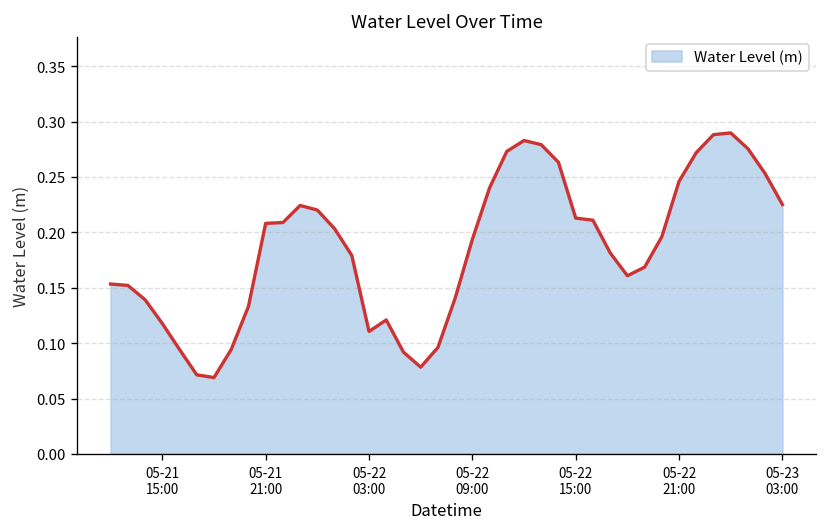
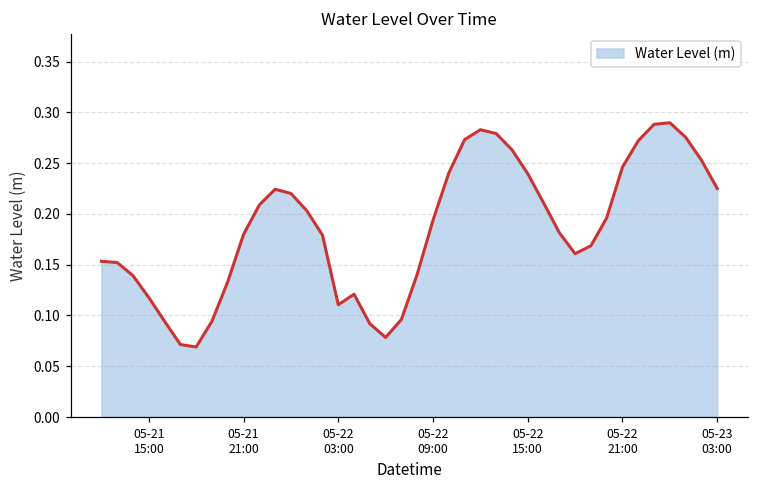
  {
    "05-21 15:00": 0.12,
-   "05-21 21:00": 0.21,
+   "05-21 21:00": 0.18,
    "05-22 03:00": 0.11,
    "05-22 09:00": 0.19,
-   "05-22 15:00": 0.21,
+   "05-22 15:00": 0.24,
    "05-22 21:00": 0.25,
    "05-23 03:00": 0.23
  }
